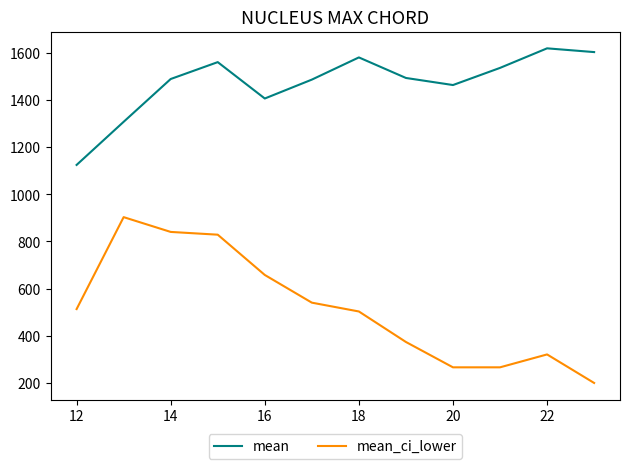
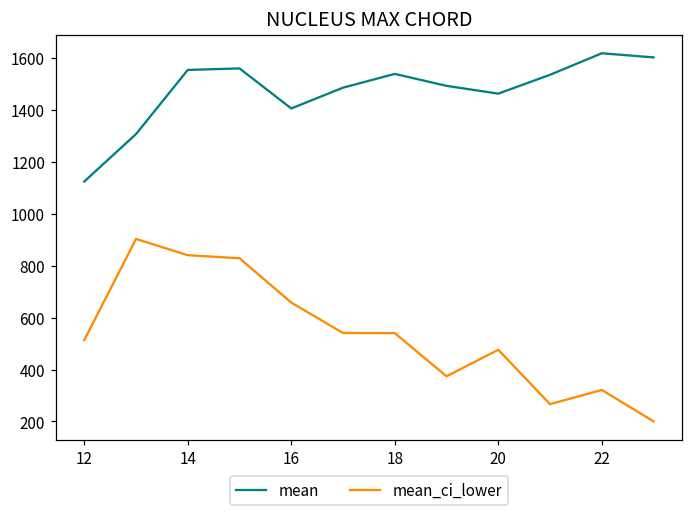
  {
    "mean": {
      "12": 1120,
-     "14": 1490,
+     "14": 1550,
      "16": 1410,
-     "18": 1580,
+     "18": 1540,
      "20": 1460,
      "22": 1620
    },
    "mean_ci_lower": {
      "12": 510,
      "14": 840,
      "16": 660,
-     "18": 500,
-     "20": 270,
+     "18": 540,
+     "20": 480,
      "22": 320
    }
  }
